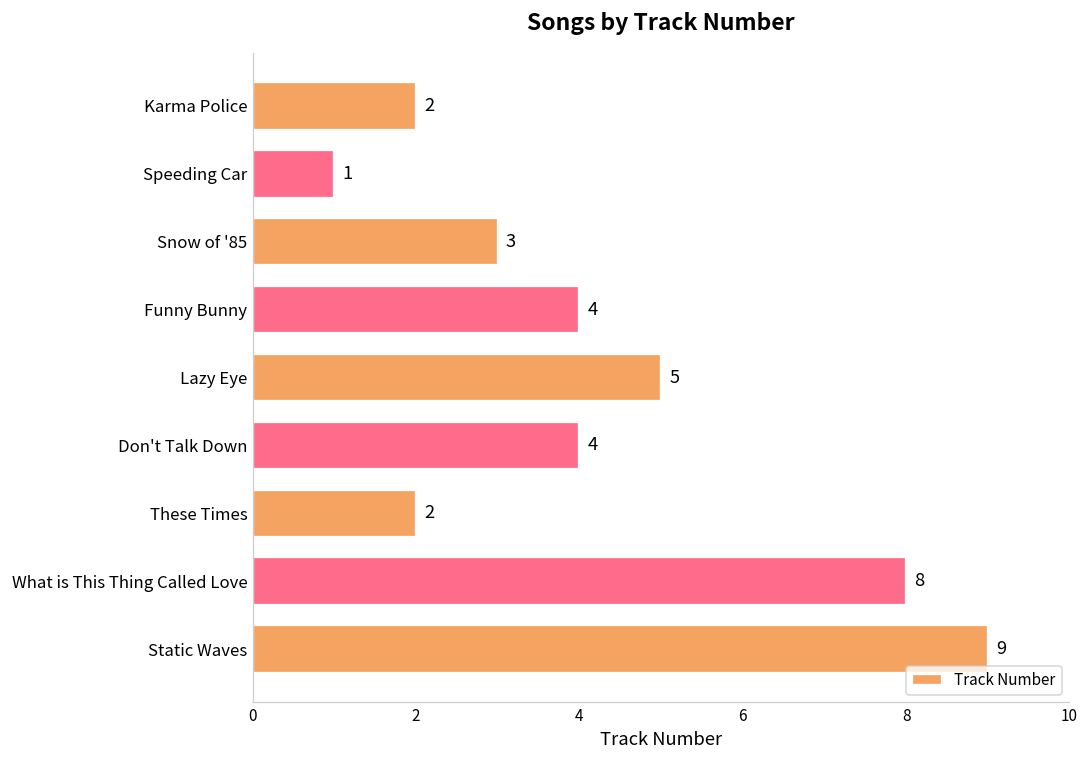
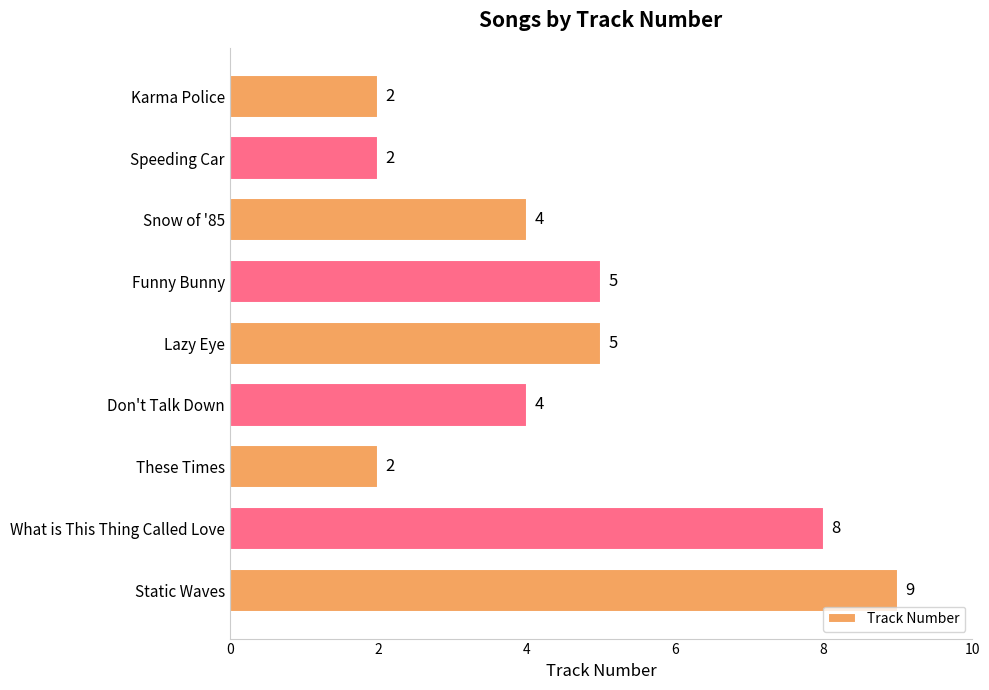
  {
    "Karma Police": 2,
-   "Speeding Car": 1,
-   "Snow of '85": 3,
-   "Funny Bunny": 4,
+   "Speeding Car": 2,
+   "Snow of '85": 4,
+   "Funny Bunny": 5,
    "Lazy Eye": 5,
    "Don't Talk Down": 4,
    "These Times": 2,
    "What is This Thing Called Love": 8,
    "Static Waves": 9
  }
